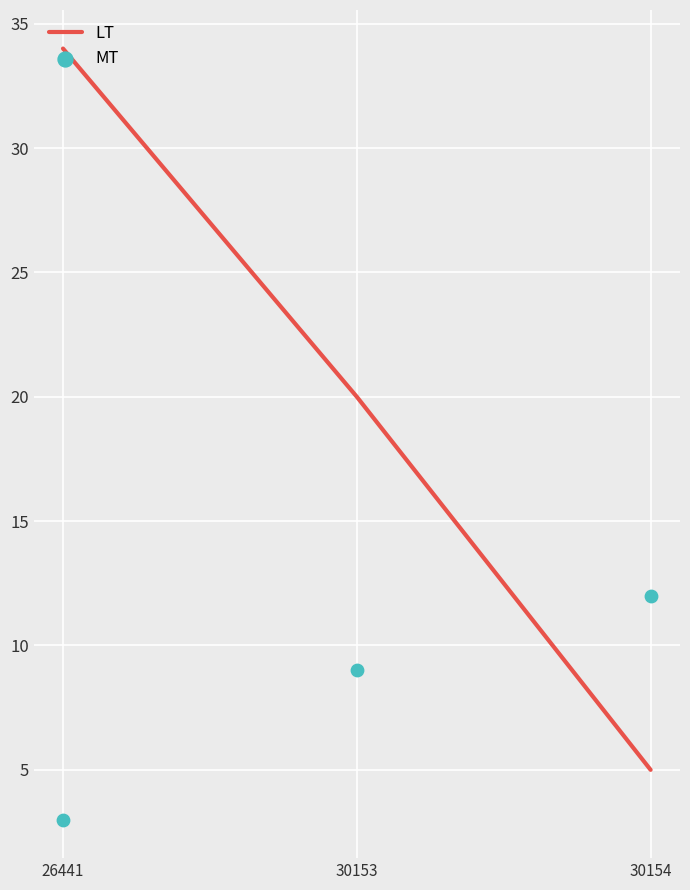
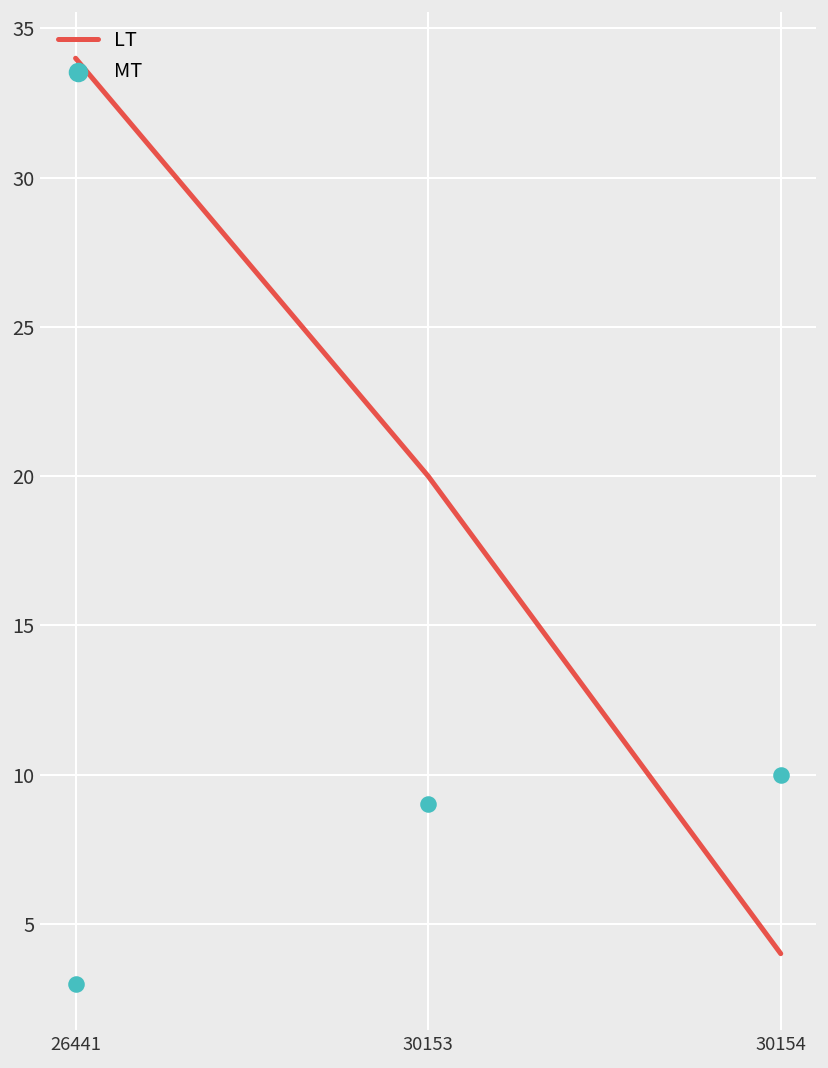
  {
    "LT": {
      "26441": 34,
      "30153": 20,
-     "30154": 5
+     "30154": 4
    },
    "MT": {
-     "30154": 12
+     "30154": 10
    }
  }
